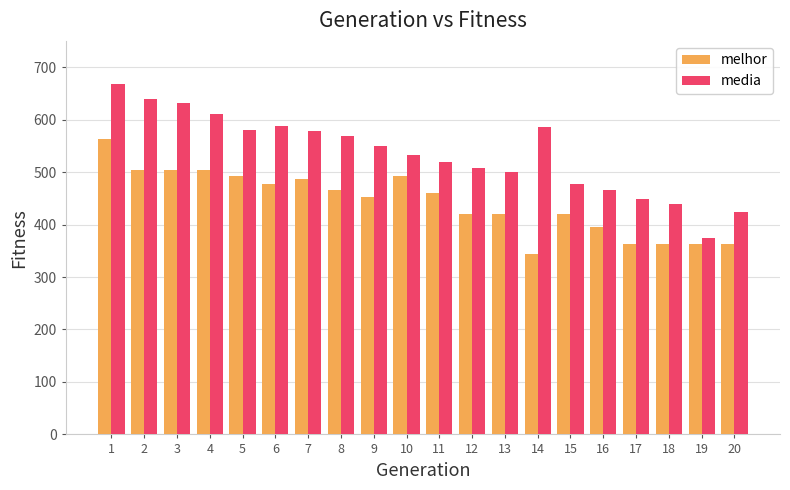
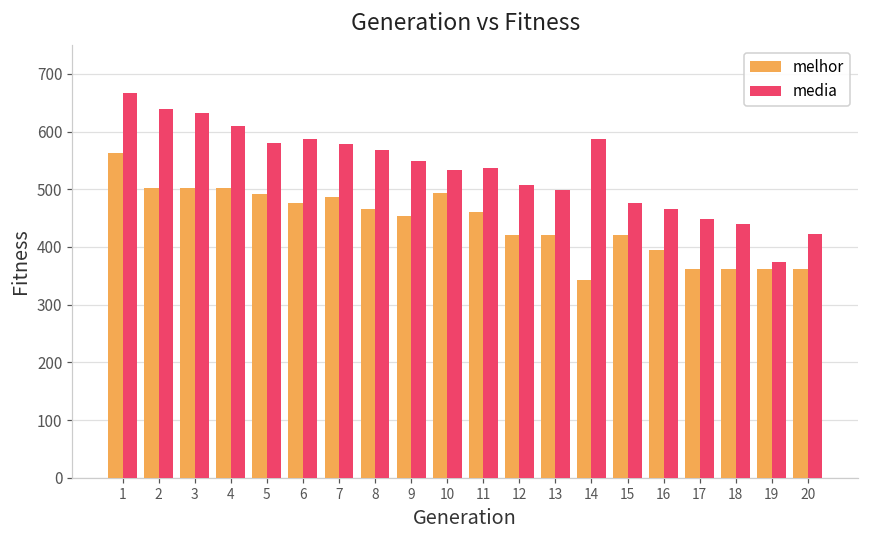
  {
    "melhor": {
      "1": 560,
      "2": 500,
      "3": 500,
      "4": 500,
      "5": 490,
      "6": 480,
      "7": 490,
      "8": 470,
      "9": 450,
      "10": 490,
      "11": 460,
      "12": 420,
      "13": 420,
      "14": 340,
      "15": 420,
      "16": 400,
      "17": 360,
      "18": 360,
      "19": 360,
      "20": 360
    },
    "media": {
      "1": 670,
      "2": 640,
      "3": 630,
      "4": 610,
      "5": 580,
      "6": 590,
      "7": 580,
      "8": 570,
      "9": 550,
      "10": 530,
-     "11": 520,
+     "11": 540,
      "12": 510,
      "13": 500,
      "14": 590,
      "15": 480,
      "16": 470,
      "17": 450,
      "18": 440,
      "19": 370,
      "20": 420
    }
  }
